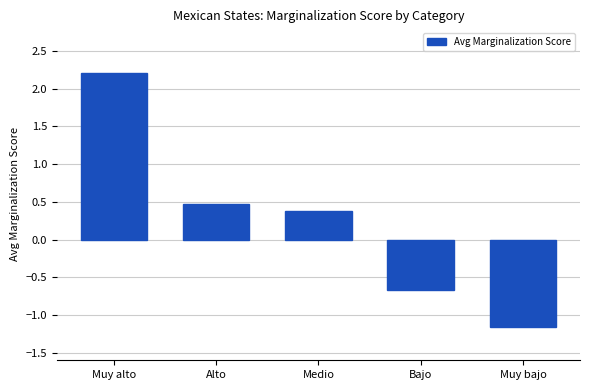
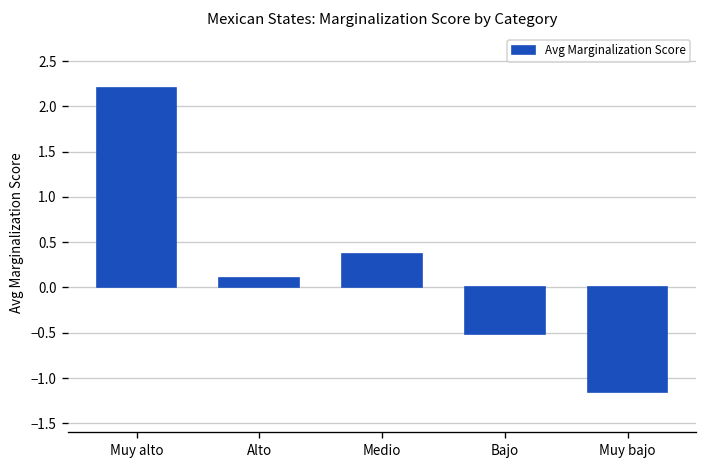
  {
    "Muy alto": 2.2,
-   "Alto": 0.5,
+   "Alto": 0.1,
    "Medio": 0.4,
-   "Bajo": -0.7,
+   "Bajo": -0.5,
    "Muy bajo": -1.2
  }
